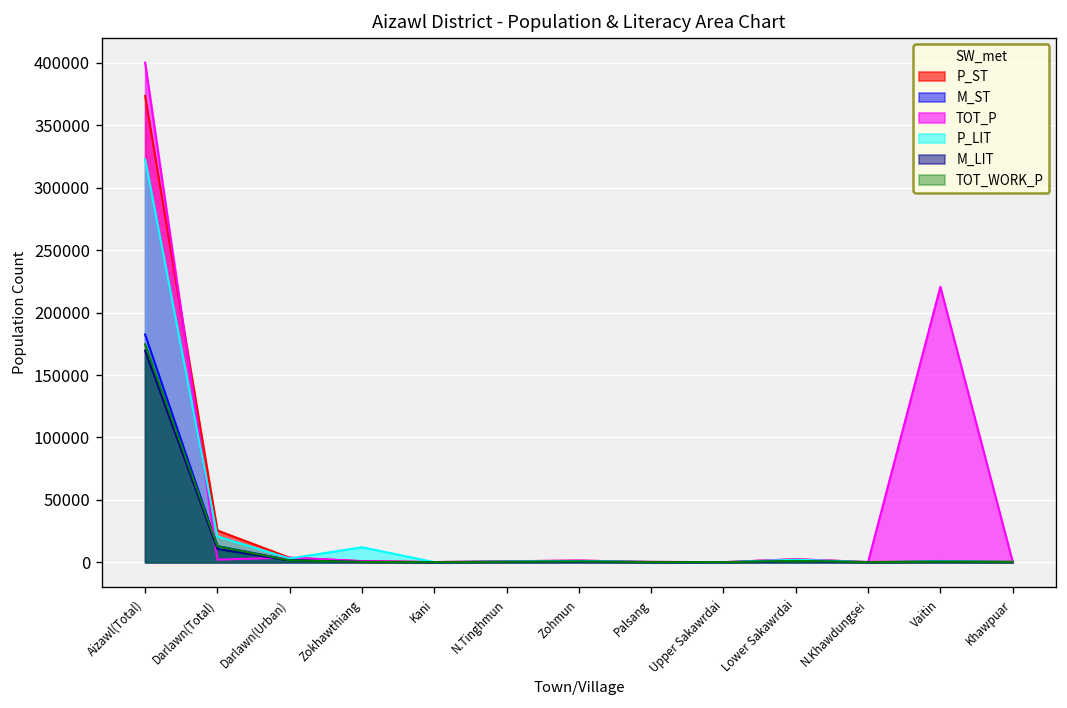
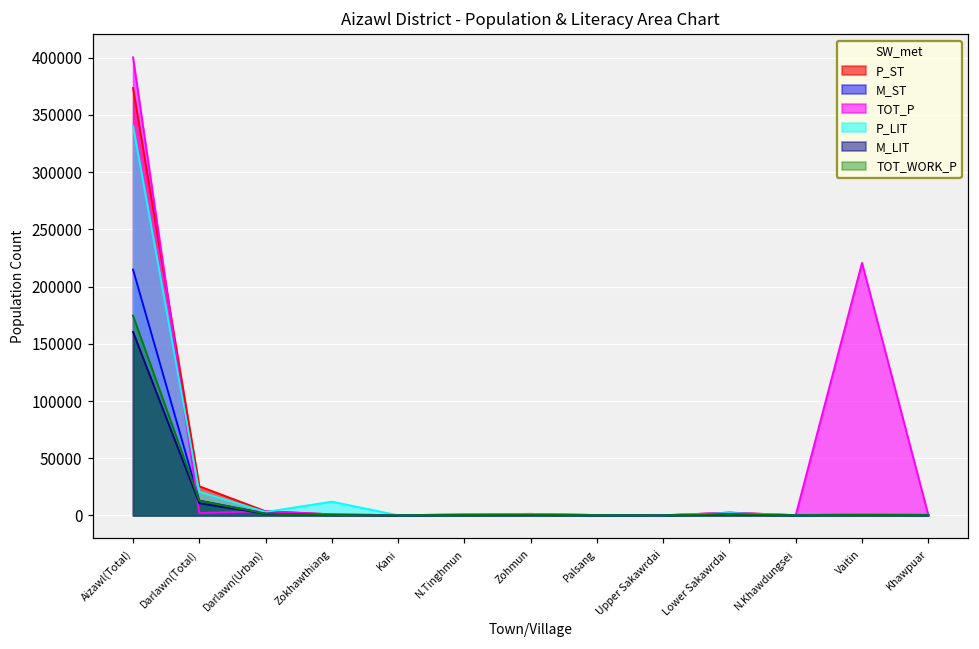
  {
    "P_ST": {
      "Aizawl(Total)": 374000,
      "Darlawn(Total)": 25000
    },
    "M_ST": {
-     "Aizawl(Total)": 183000
+     "Aizawl(Total)": 215000
    },
    "TOT_P": {
      "Aizawl(Total)": 400000,
      "Darlawn(Total)": 2000,
      "Vaitin": 221000
    },
    "P_LIT": {
-     "Aizawl(Total)": 323000,
+     "Aizawl(Total)": 341000,
      "Darlawn(Total)": 21000,
      "Zokhawthiang": 12000
    },
    "M_LIT": {
-     "Aizawl(Total)": 170000
+     "Aizawl(Total)": 160000
    },
    "TOT_WORK_P": {
      "Aizawl(Total)": 175000
    }
  }
